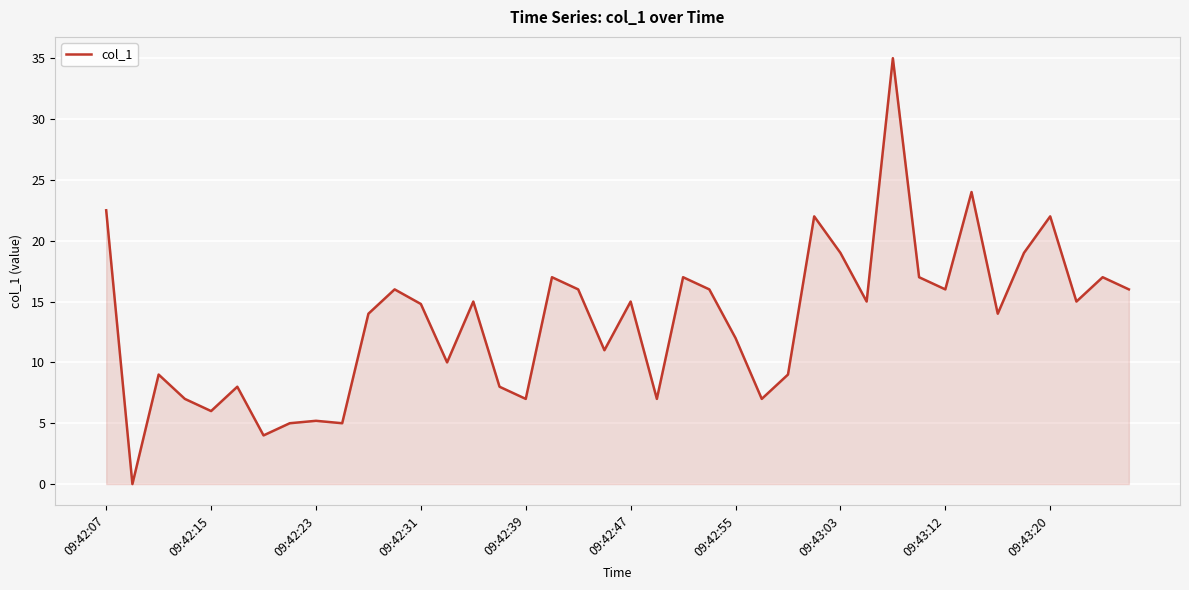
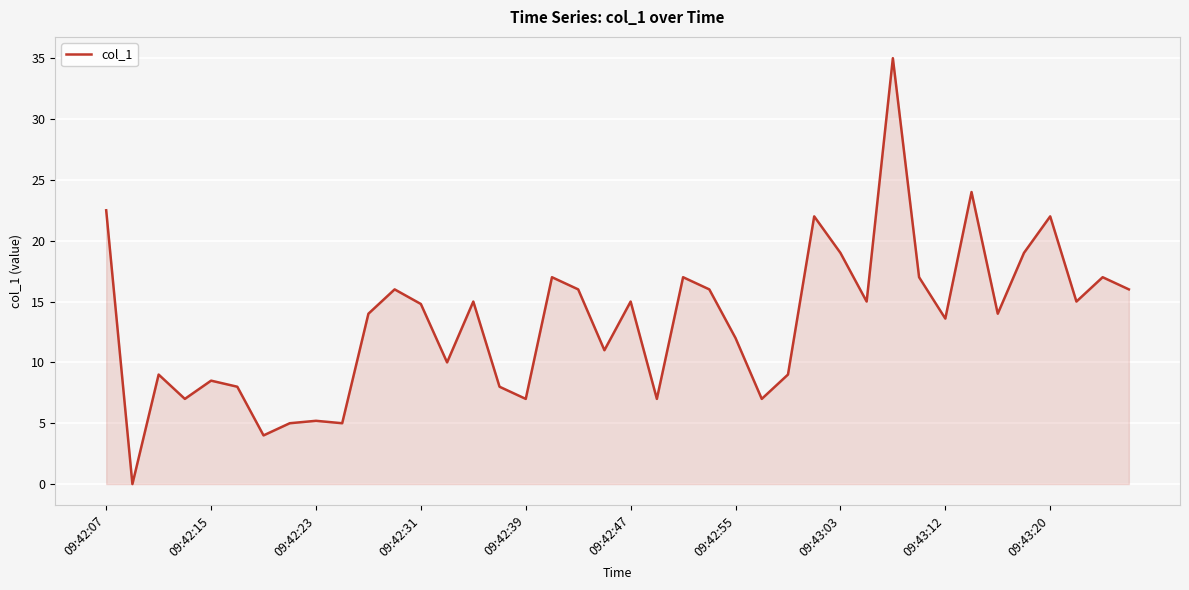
  {
    "09:42:07": 22.5,
-   "09:42:15": 6.0,
+   "09:42:15": 8.5,
    "09:42:23": 5.2,
    "09:42:31": 14.8,
    "09:42:39": 7.0,
    "09:42:47": 15.0,
    "09:42:55": 12.0,
    "09:43:03": 19.0,
-   "09:43:12": 16.0,
+   "09:43:12": 13.6,
    "09:43:20": 22.0
  }
